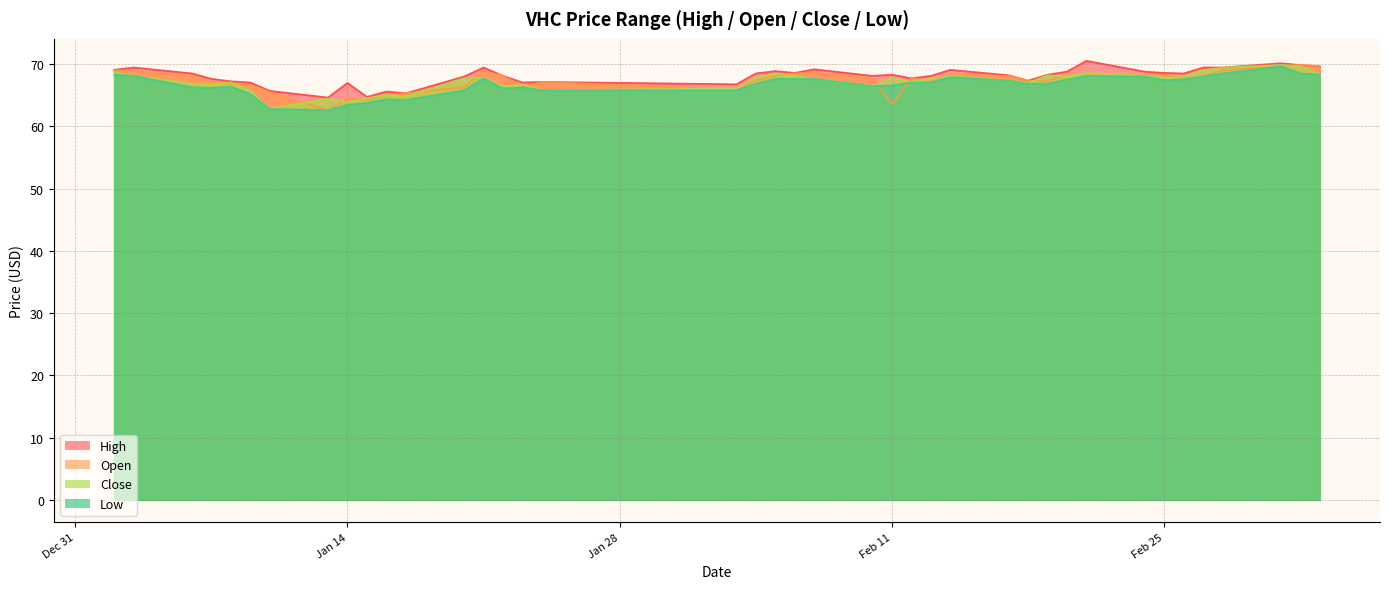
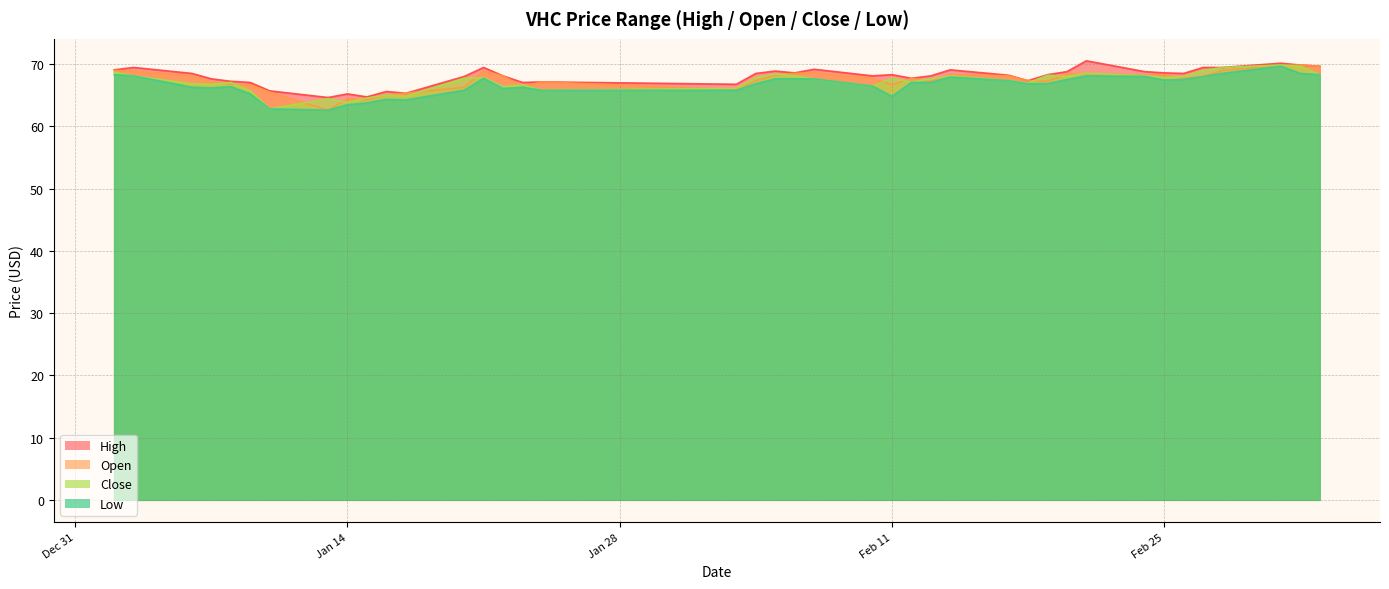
  {
    "High": {
-     "Jan 14": 67,
+     "Jan 14": 65,
      "Feb 11": 68
    },
    "Open": {
      "Jan 14": 64,
-     "Feb 11": 64
+     "Feb 11": 67
    },
    "Close": {
      "Feb 11": 68
    },
    "Low": {
-     "Feb 11": 67
+     "Feb 11": 65
    }
  }
